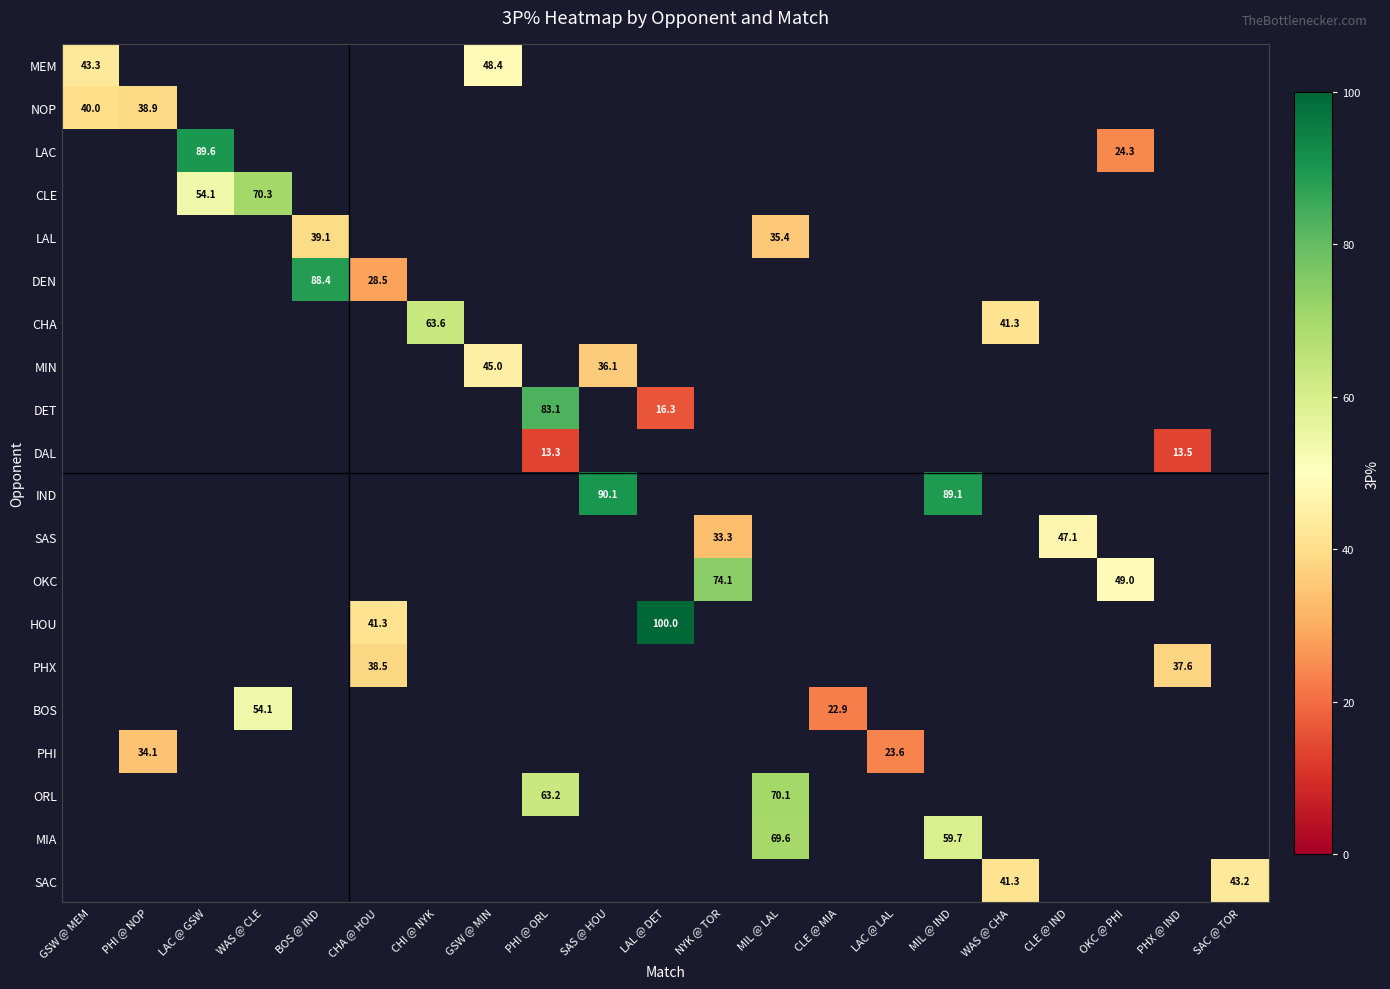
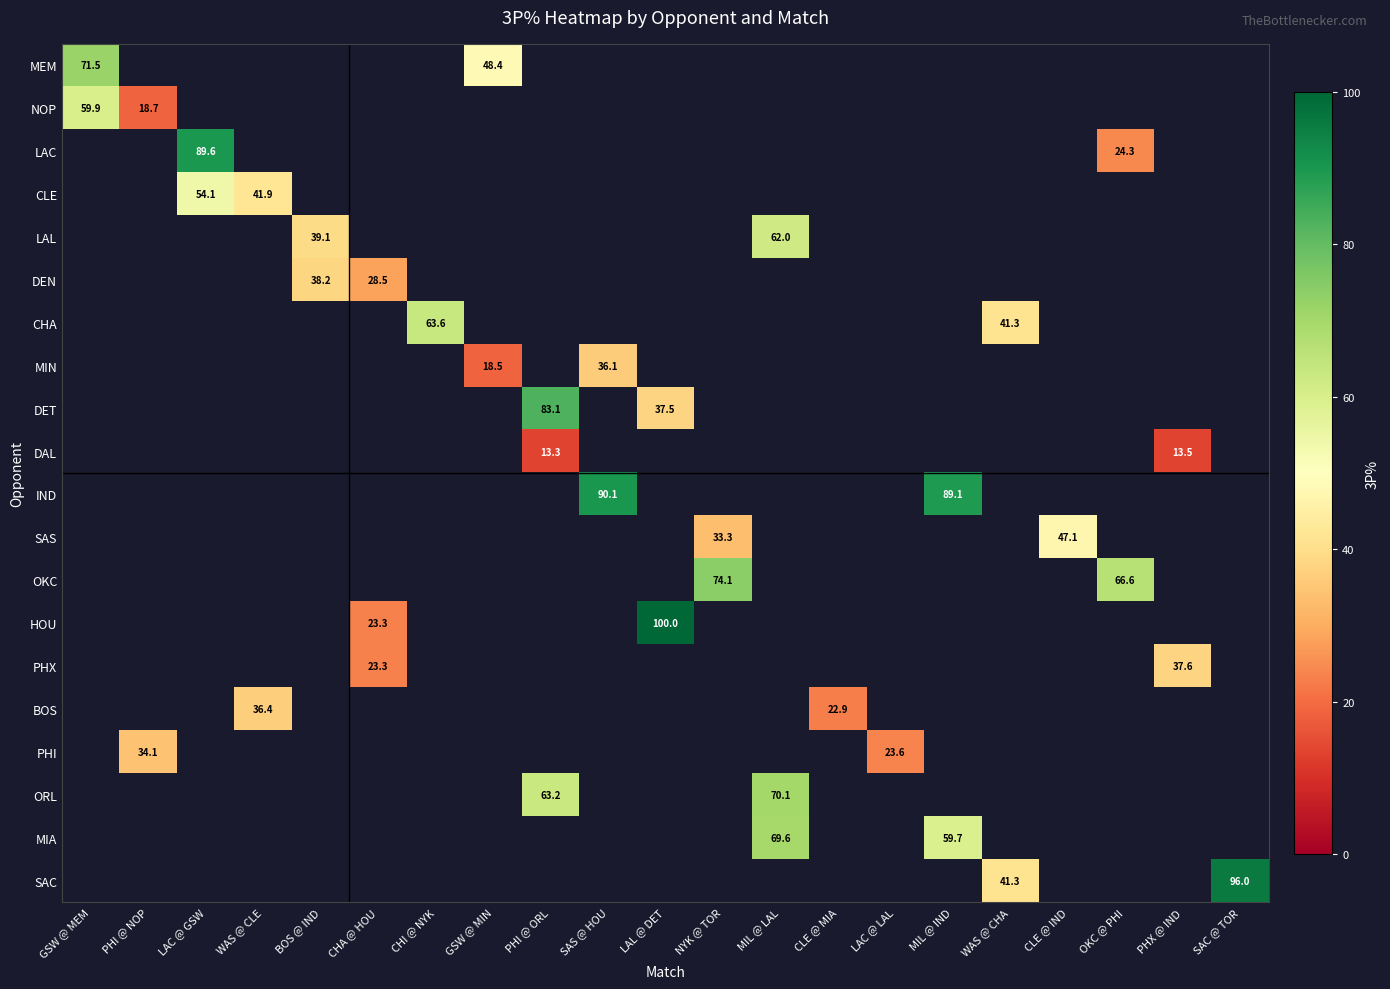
  {
    "MEM": {
-     "GSW @ MEM": 43.3,
+     "GSW @ MEM": 71.5,
      "GSW @ MIN": 48.4
    },
    "NOP": {
-     "GSW @ MEM": 40.0,
-     "PHI @ NOP": 38.9
+     "GSW @ MEM": 59.9,
+     "PHI @ NOP": 18.7
    },
    "LAC": {
      "LAC @ GSW": 89.6,
      "OKC @ PHI": 24.3
    },
    "CLE": {
      "LAC @ GSW": 54.1,
-     "WAS @ CLE": 70.3
+     "WAS @ CLE": 41.9
    },
    "LAL": {
      "BOS @ IND": 39.1,
-     "MIL @ LAL": 35.4
+     "MIL @ LAL": 62.0
    },
    "DEN": {
-     "BOS @ IND": 88.4,
+     "BOS @ IND": 38.2,
      "CHA @ HOU": 28.5
    },
    "CHA": {
      "CHI @ NYK": 63.6,
      "WAS @ CHA": 41.3
    },
    "MIN": {
-     "GSW @ MIN": 45.0,
+     "GSW @ MIN": 18.5,
      "SAS @ HOU": 36.1
    },
    "DET": {
      "PHI @ ORL": 83.1,
-     "LAL @ DET": 16.3
+     "LAL @ DET": 37.5
    },
    "DAL": {
      "PHI @ ORL": 13.3,
      "PHX @ IND": 13.5
    },
    "IND": {
      "SAS @ HOU": 90.1,
      "MIL @ IND": 89.1
    },
    "SAS": {
      "NYK @ TOR": 33.3,
      "CLE @ IND": 47.1
    },
    "OKC": {
      "NYK @ TOR": 74.1,
-     "OKC @ PHI": 49.0
+     "OKC @ PHI": 66.6
    },
    "HOU": {
-     "CHA @ HOU": 41.3,
+     "CHA @ HOU": 23.3,
      "LAL @ DET": 100.0
    },
    "PHX": {
-     "CHA @ HOU": 38.5,
+     "CHA @ HOU": 23.3,
      "PHX @ IND": 37.6
    },
    "BOS": {
-     "WAS @ CLE": 54.1,
+     "WAS @ CLE": 36.4,
      "CLE @ MIA": 22.9
    },
    "PHI": {
      "PHI @ NOP": 34.1,
      "LAC @ LAL": 23.6
    },
    "ORL": {
      "PHI @ ORL": 63.2,
      "MIL @ LAL": 70.1
    },
    "MIA": {
      "MIL @ LAL": 69.6,
      "MIL @ IND": 59.7
    },
    "SAC": {
      "WAS @ CHA": 41.3,
-     "SAC @ TOR": 43.2
+     "SAC @ TOR": 96.0
    }
  }
